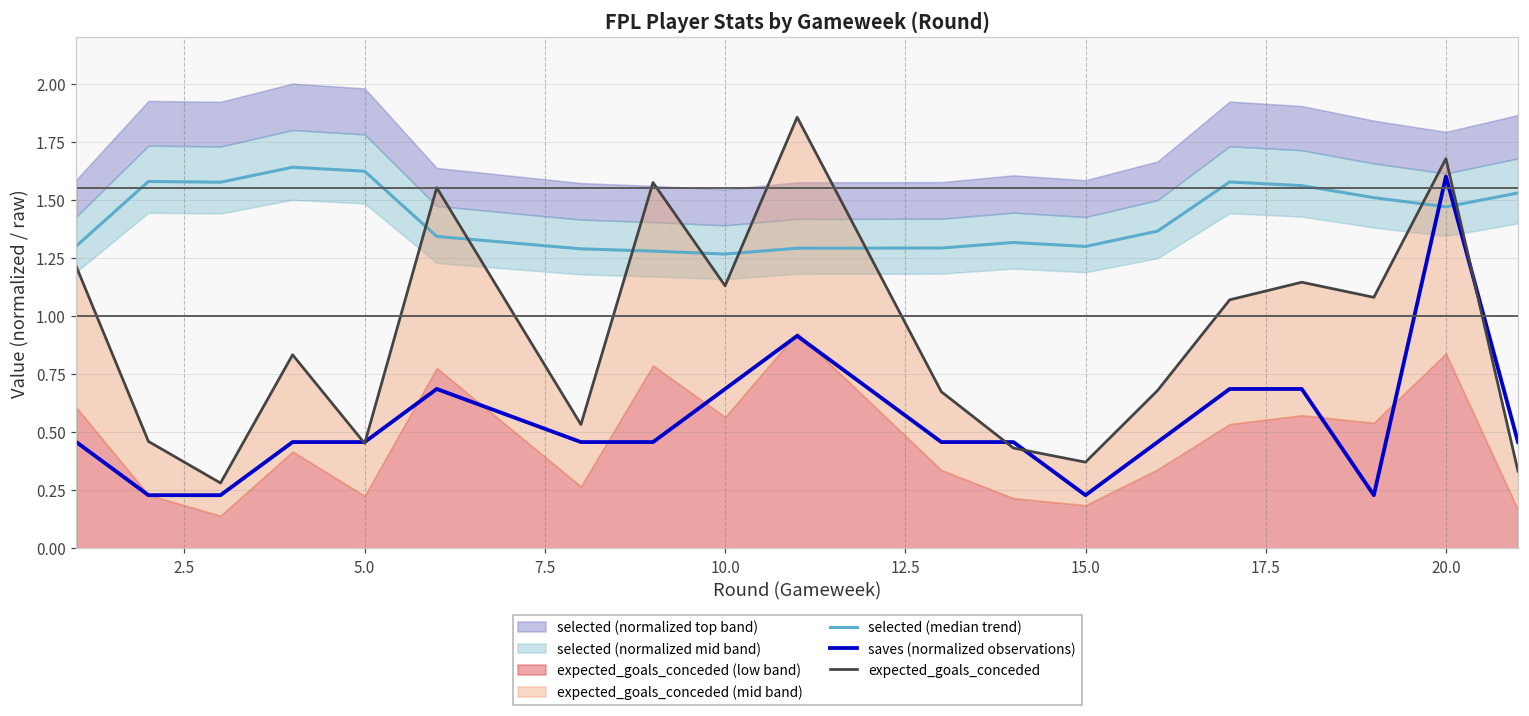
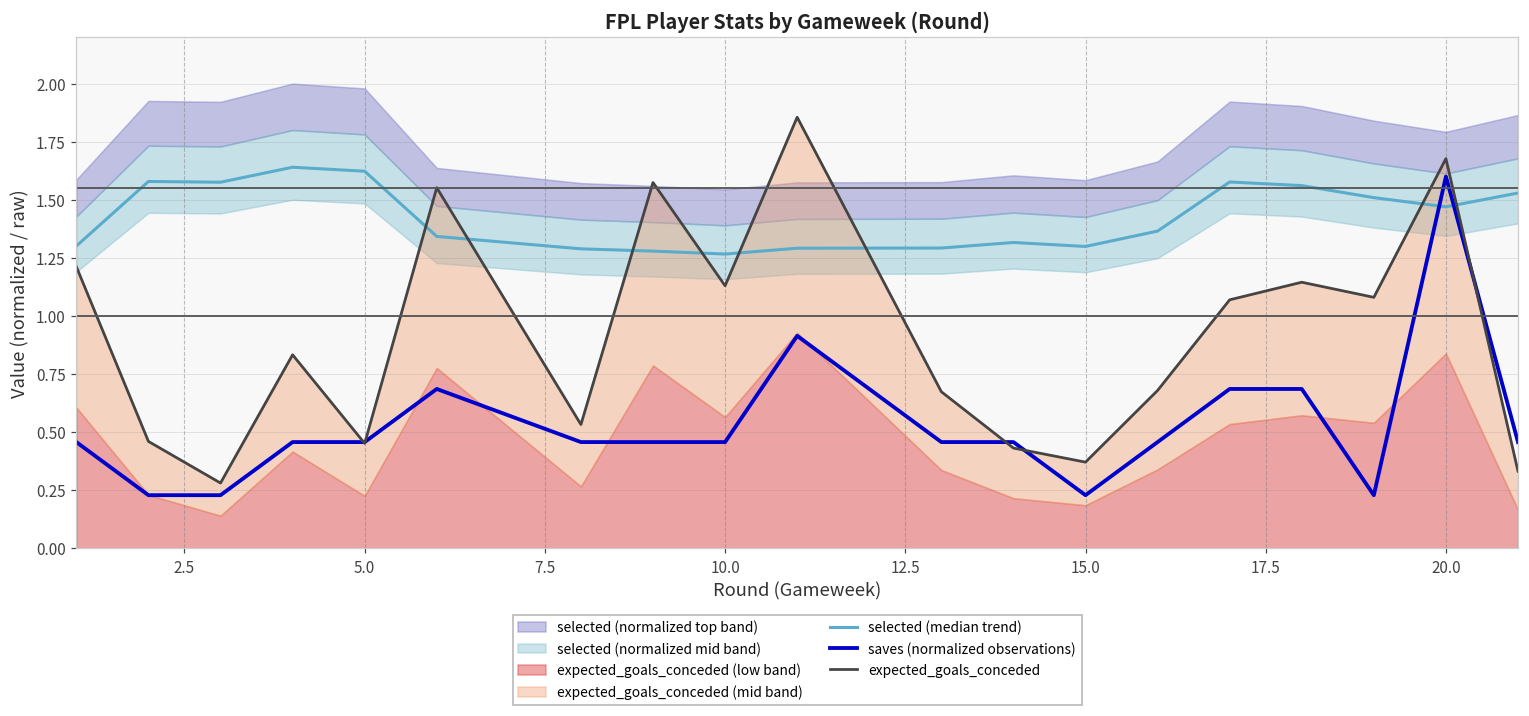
  {
    "saves (normalized observations)": {
-     "10.0": 0.69,
+     "10.0": 0.46,
      "15.0": 0.23,
      "20.0": 1.60
    },
    "expected_goals_conceded (low band)": {
      "5.0": 0.23,
      "10.0": 0.56,
      "15.0": 0.19,
      "20.0": 0.84
    },
    "expected_goals_conceded (mid band)": {
      "10.0": 1.13,
      "15.0": 0.37,
      "20.0": 1.68
    }
  }
